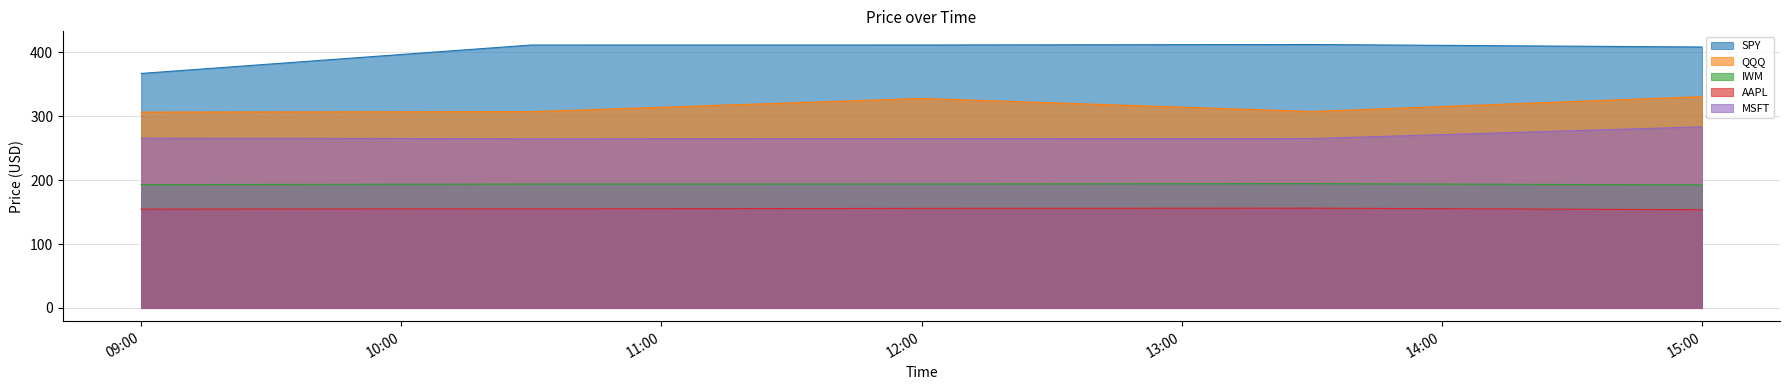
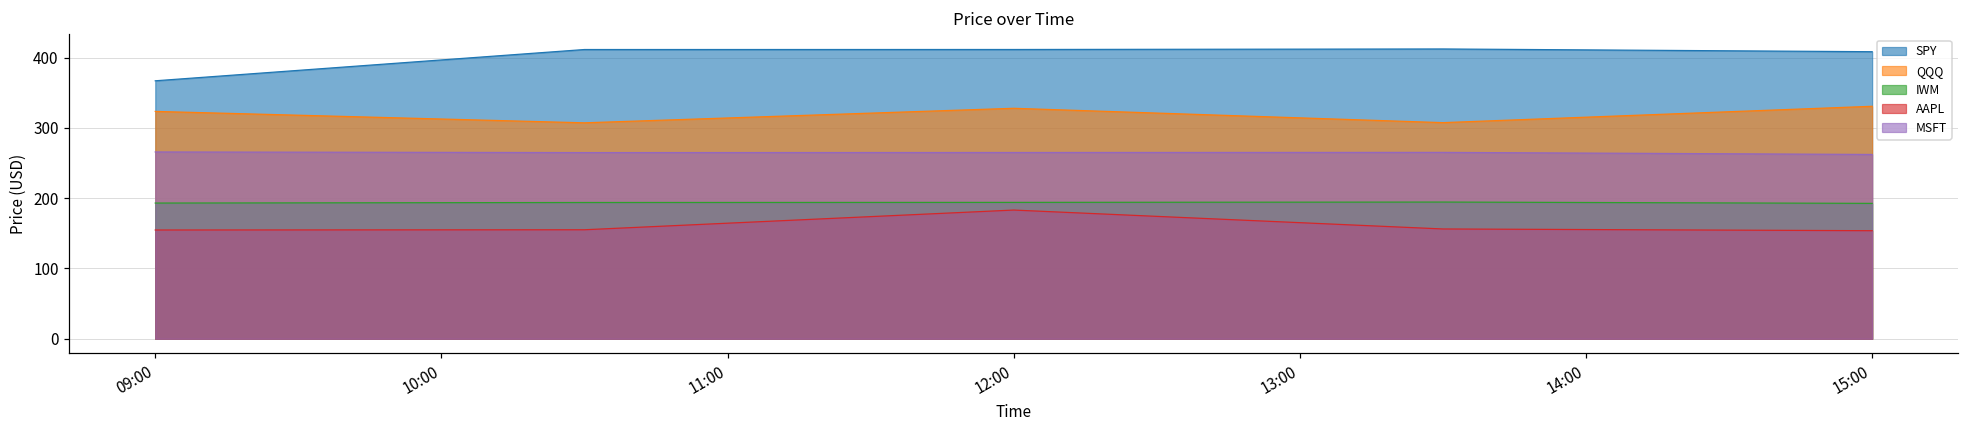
  {
    "SPY": {
      "09:00": 370,
      "12:00": 410,
      "15:00": 410
    },
    "QQQ": {
-     "09:00": 310,
+     "09:00": 320,
      "12:00": 330,
      "15:00": 330
    },
    "IWM": {
      "09:00": 190,
      "12:00": 190,
      "15:00": 190
    },
    "AAPL": {
      "09:00": 150,
-     "12:00": 160,
+     "12:00": 180,
      "15:00": 150
    },
    "MSFT": {
      "09:00": 270,
      "12:00": 260,
-     "15:00": 280
+     "15:00": 260
    }
  }
